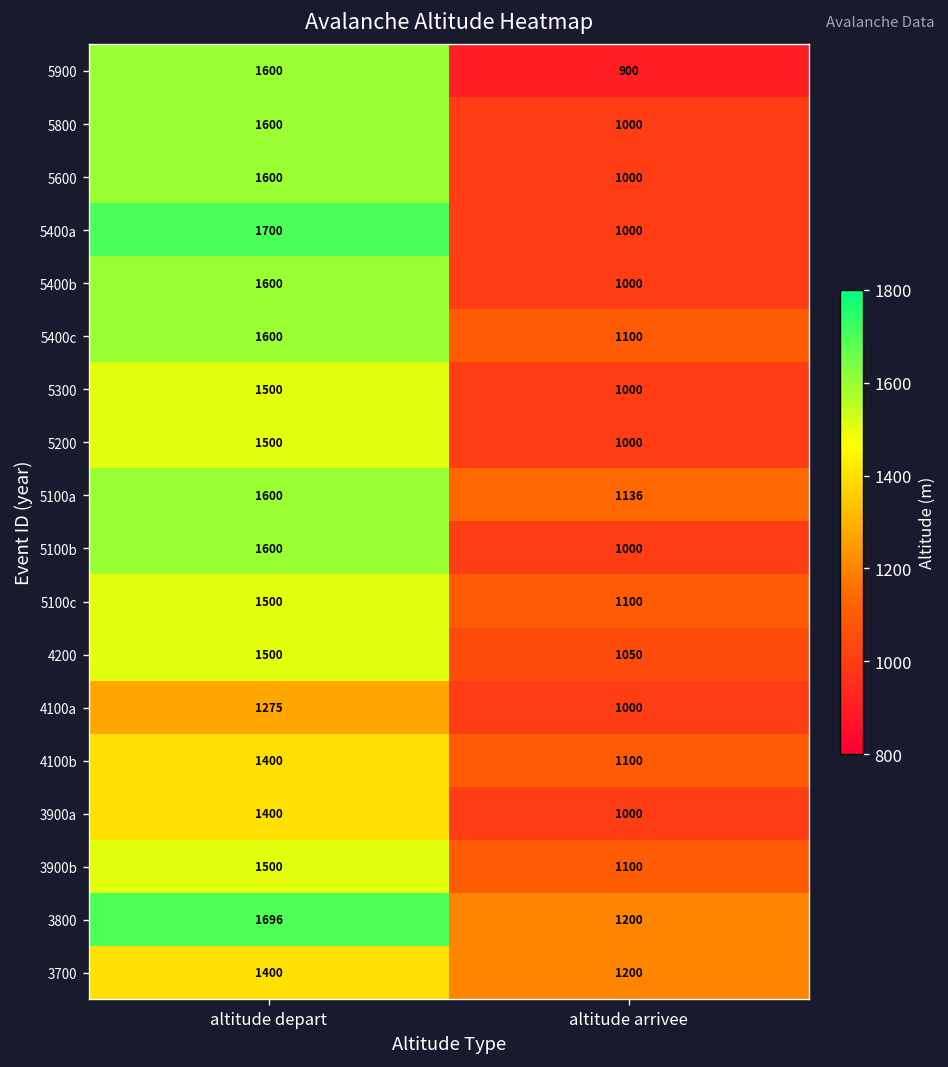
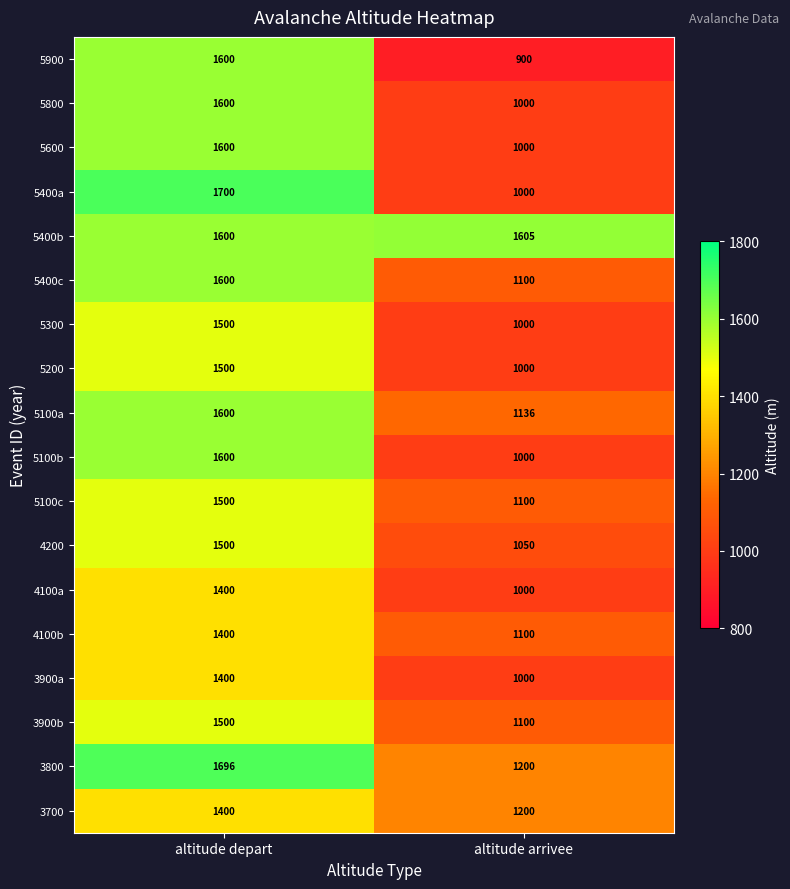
  {
    "5900": {
      "altitude depart": 1600,
      "altitude arrivee": 900
    },
    "5800": {
      "altitude depart": 1600,
      "altitude arrivee": 1000
    },
    "5600": {
      "altitude depart": 1600,
      "altitude arrivee": 1000
    },
    "5400a": {
      "altitude depart": 1700,
      "altitude arrivee": 1000
    },
    "5400b": {
      "altitude depart": 1600,
-     "altitude arrivee": 1000
+     "altitude arrivee": 1605
    },
    "5400c": {
      "altitude depart": 1600,
      "altitude arrivee": 1100
    },
    "5300": {
      "altitude depart": 1500,
      "altitude arrivee": 1000
    },
    "5200": {
      "altitude depart": 1500,
      "altitude arrivee": 1000
    },
    "5100a": {
      "altitude depart": 1600,
      "altitude arrivee": 1136
    },
    "5100b": {
      "altitude depart": 1600,
      "altitude arrivee": 1000
    },
    "5100c": {
      "altitude depart": 1500,
      "altitude arrivee": 1100
    },
    "4200": {
      "altitude depart": 1500,
      "altitude arrivee": 1050
    },
    "4100a": {
-     "altitude depart": 1275,
+     "altitude depart": 1400,
      "altitude arrivee": 1000
    },
    "4100b": {
      "altitude depart": 1400,
      "altitude arrivee": 1100
    },
    "3900a": {
      "altitude depart": 1400,
      "altitude arrivee": 1000
    },
    "3900b": {
      "altitude depart": 1500,
      "altitude arrivee": 1100
    },
    "3800": {
      "altitude depart": 1696,
      "altitude arrivee": 1200
    },
    "3700": {
      "altitude depart": 1400,
      "altitude arrivee": 1200
    }
  }
